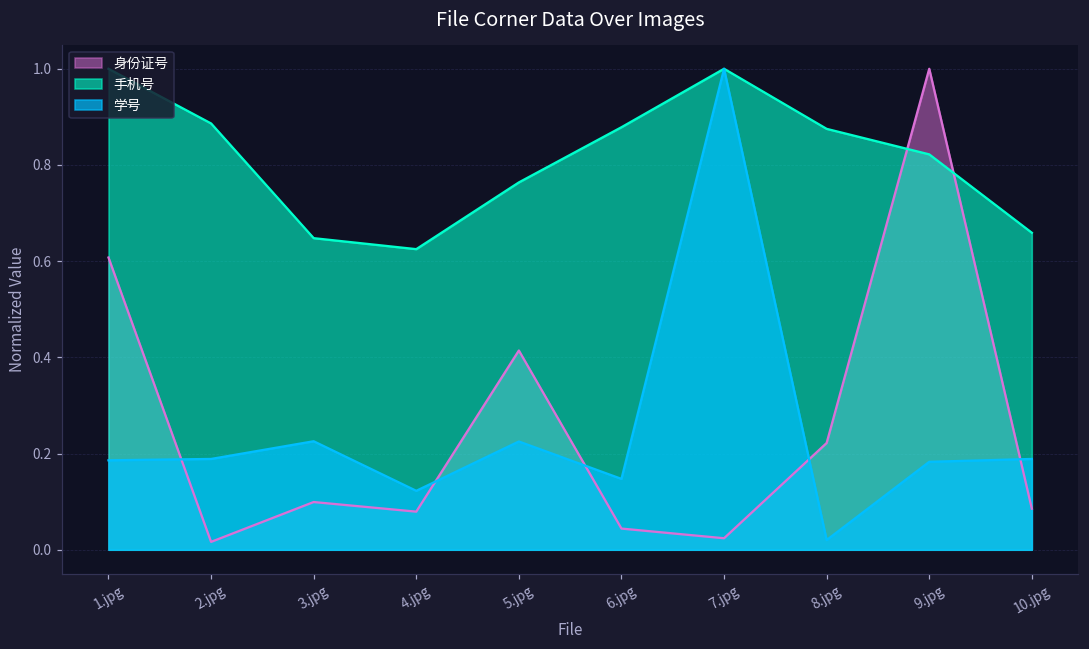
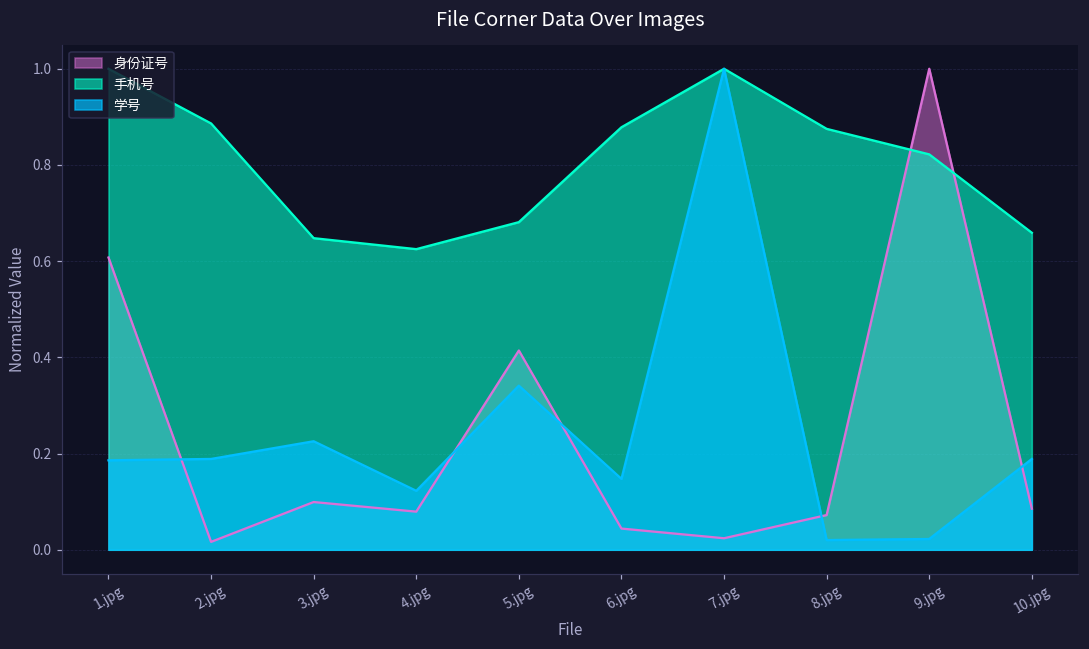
  {
    "身份证号": {
      "1.jpg": 0.61,
      "2.jpg": 0.02,
      "3.jpg": 0.10,
      "4.jpg": 0.08,
      "5.jpg": 0.41,
      "6.jpg": 0.04,
      "7.jpg": 0.02,
-     "8.jpg": 0.22,
+     "8.jpg": 0.07,
      "9.jpg": 1.00,
      "10.jpg": 0.09
    },
    "手机号": {
      "2.jpg": 0.89,
      "3.jpg": 0.65,
      "4.jpg": 0.63,
-     "5.jpg": 0.76,
+     "5.jpg": 0.68,
      "6.jpg": 0.88,
      "8.jpg": 0.88,
      "9.jpg": 0.82,
      "10.jpg": 0.66
    },
    "学号": {
      "1.jpg": 0.19,
      "2.jpg": 0.19,
      "3.jpg": 0.23,
      "4.jpg": 0.12,
-     "5.jpg": 0.23,
+     "5.jpg": 0.34,
      "6.jpg": 0.15,
      "8.jpg": 0.02,
-     "9.jpg": 0.18,
+     "9.jpg": 0.02,
      "10.jpg": 0.19
    }
  }
